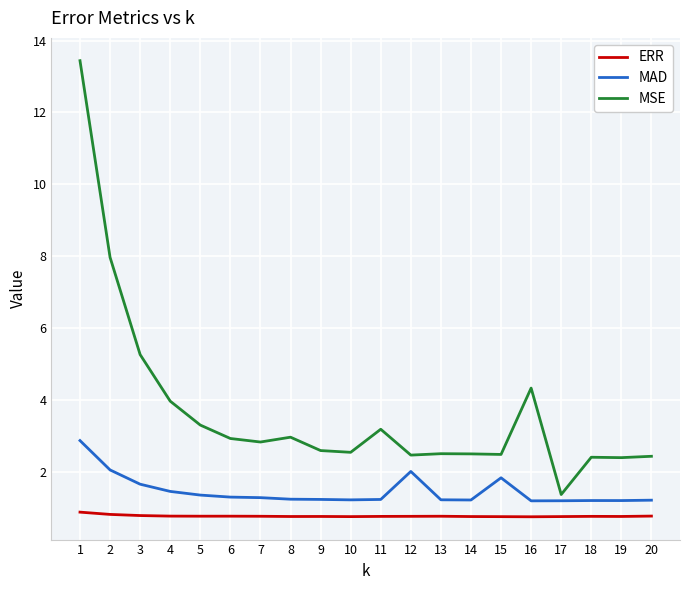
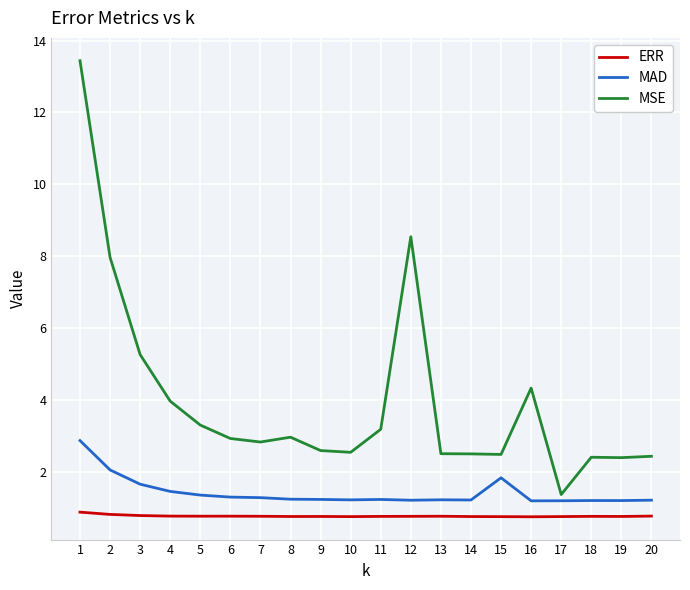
  {
    "ERR": {
      "1": 0.9,
      "2": 0.8,
      "3": 0.8,
      "4": 0.8,
      "5": 0.8,
      "6": 0.8,
      "7": 0.8,
      "8": 0.8,
      "9": 0.8,
      "10": 0.8,
      "11": 0.8,
      "12": 0.8,
      "13": 0.8,
      "14": 0.8,
      "15": 0.8,
      "16": 0.7,
      "17": 0.8,
      "18": 0.8,
      "19": 0.8,
      "20": 0.8
    },
    "MAD": {
      "1": 2.9,
      "2": 2.1,
      "3": 1.7,
      "4": 1.5,
      "5": 1.4,
      "6": 1.3,
      "7": 1.3,
      "8": 1.2,
      "9": 1.2,
      "10": 1.2,
      "11": 1.2,
-     "12": 2.0,
+     "12": 1.2,
      "13": 1.2,
      "14": 1.2,
      "15": 1.8,
      "16": 1.2,
      "17": 1.2,
      "18": 1.2,
      "19": 1.2,
      "20": 1.2
    },
    "MSE": {
      "1": 13.4,
      "2": 8.0,
      "3": 5.3,
      "4": 4.0,
      "5": 3.3,
      "6": 2.9,
      "7": 2.8,
      "8": 3.0,
      "9": 2.6,
      "10": 2.5,
      "11": 3.2,
-     "12": 2.5,
+     "12": 8.5,
      "13": 2.5,
      "14": 2.5,
      "15": 2.5,
      "16": 4.3,
      "17": 1.4,
      "18": 2.4,
      "19": 2.4,
      "20": 2.4
    }
  }
